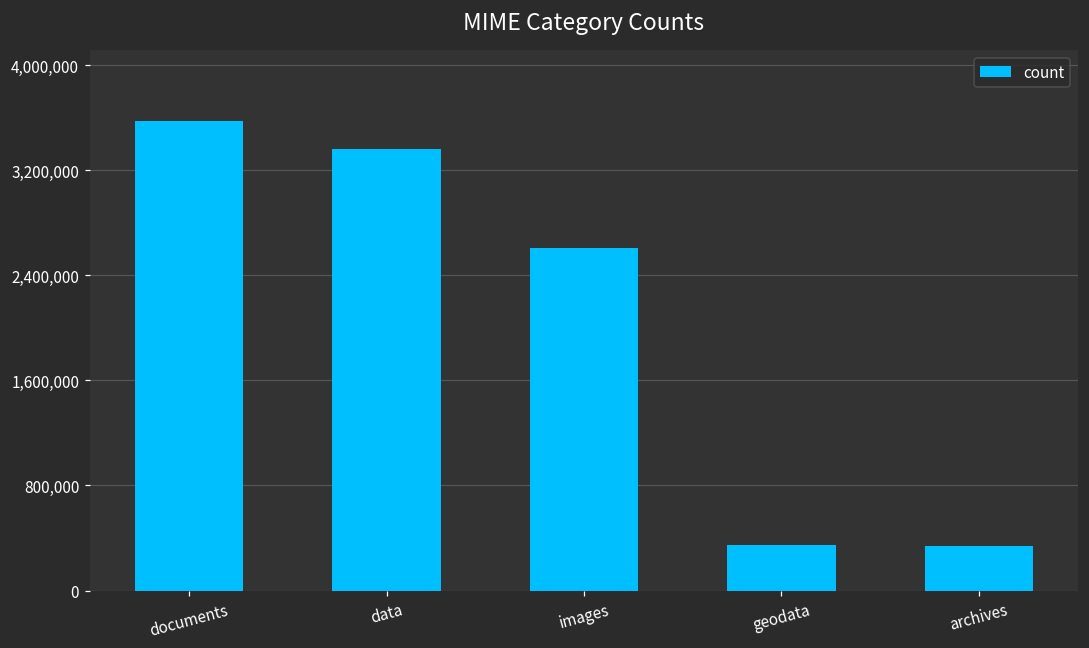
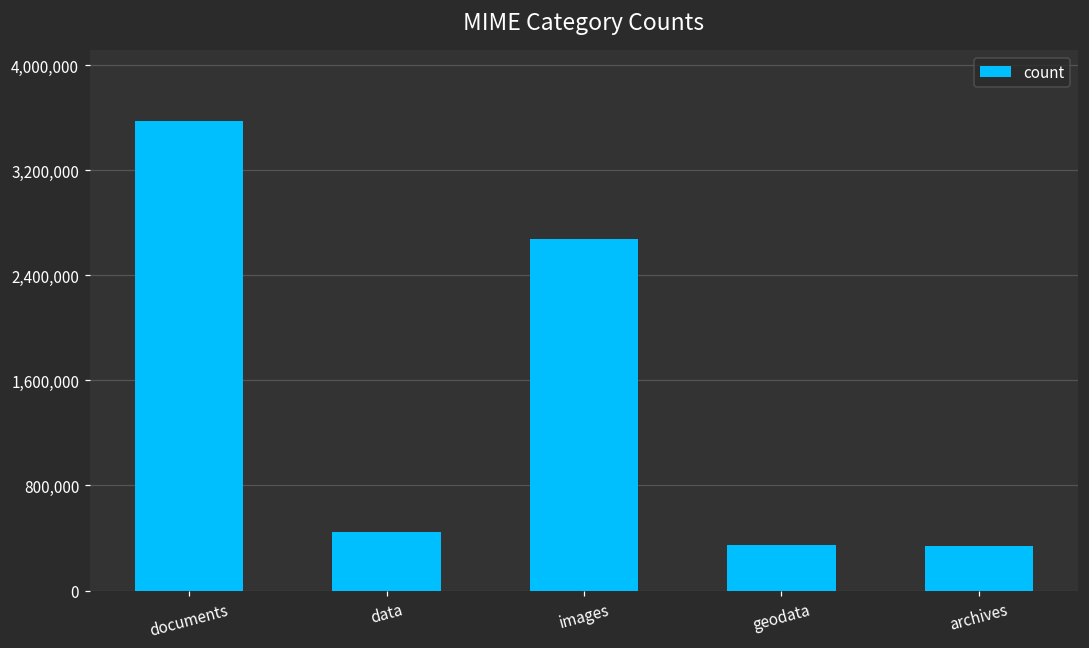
  {
    "documents": "3,580,000",
-   "data": "3,360,000",
-   "images": "2,610,000",
+   "data": "450,000",
+   "images": "2,680,000",
    "geodata": "350,000",
    "archives": "340,000"
  }
